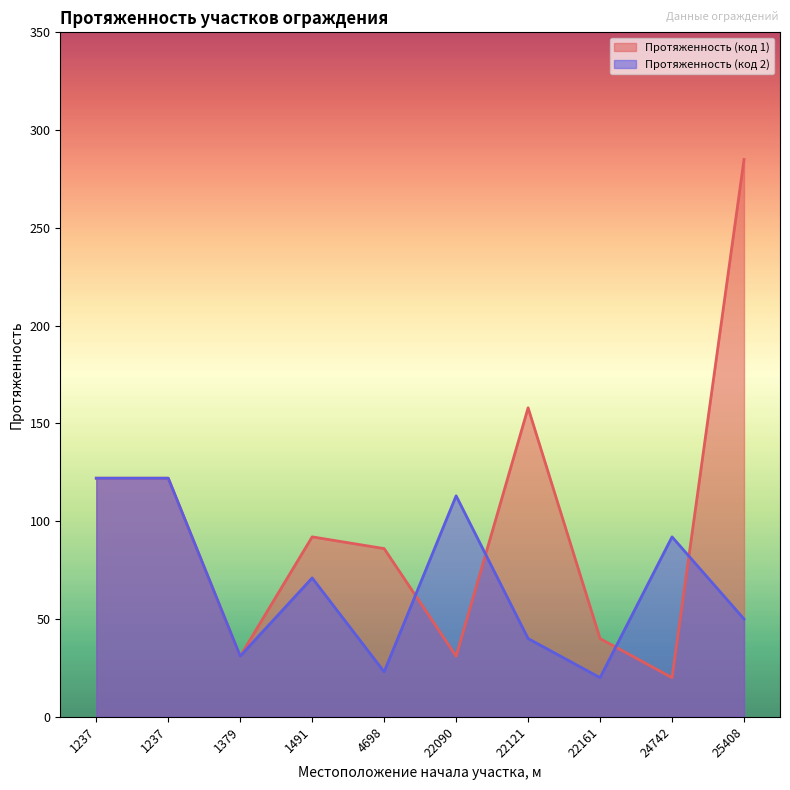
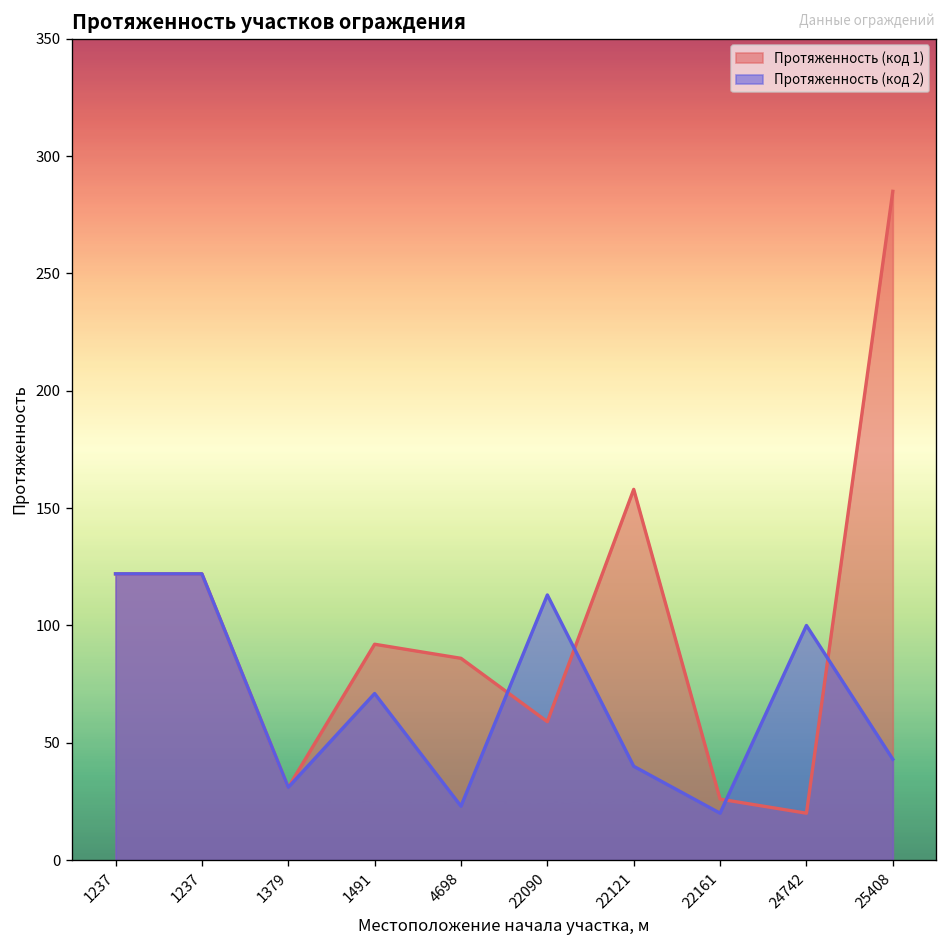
  {
    "Протяженность (код 1)": {
      "1491": 92,
      "4698": 86,
-     "22090": 31,
+     "22090": 59,
      "22121": 158,
-     "22161": 40,
+     "22161": 26,
      "24742": 20,
      "25408": 285
    },
    "Протяженность (код 2)": {
      "1491": 71,
      "4698": 23,
      "22090": 113,
      "22121": 40,
      "22161": 20,
-     "24742": 92,
-     "25408": 50
+     "24742": 100,
+     "25408": 43
    }
  }
